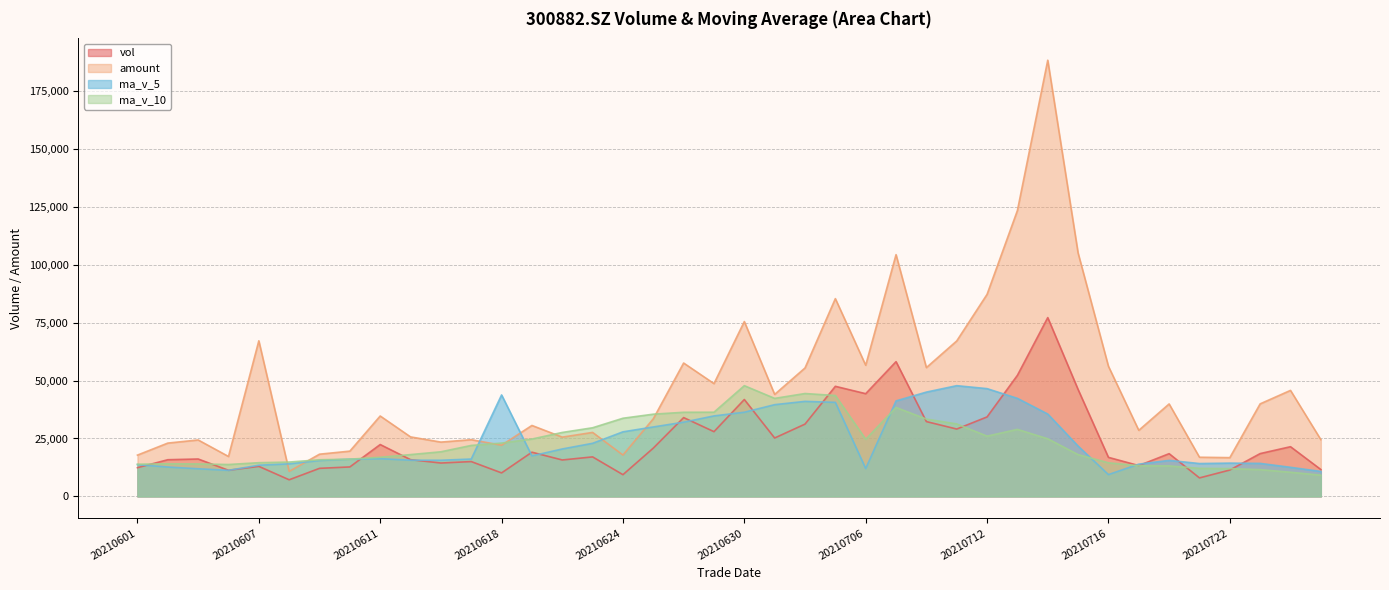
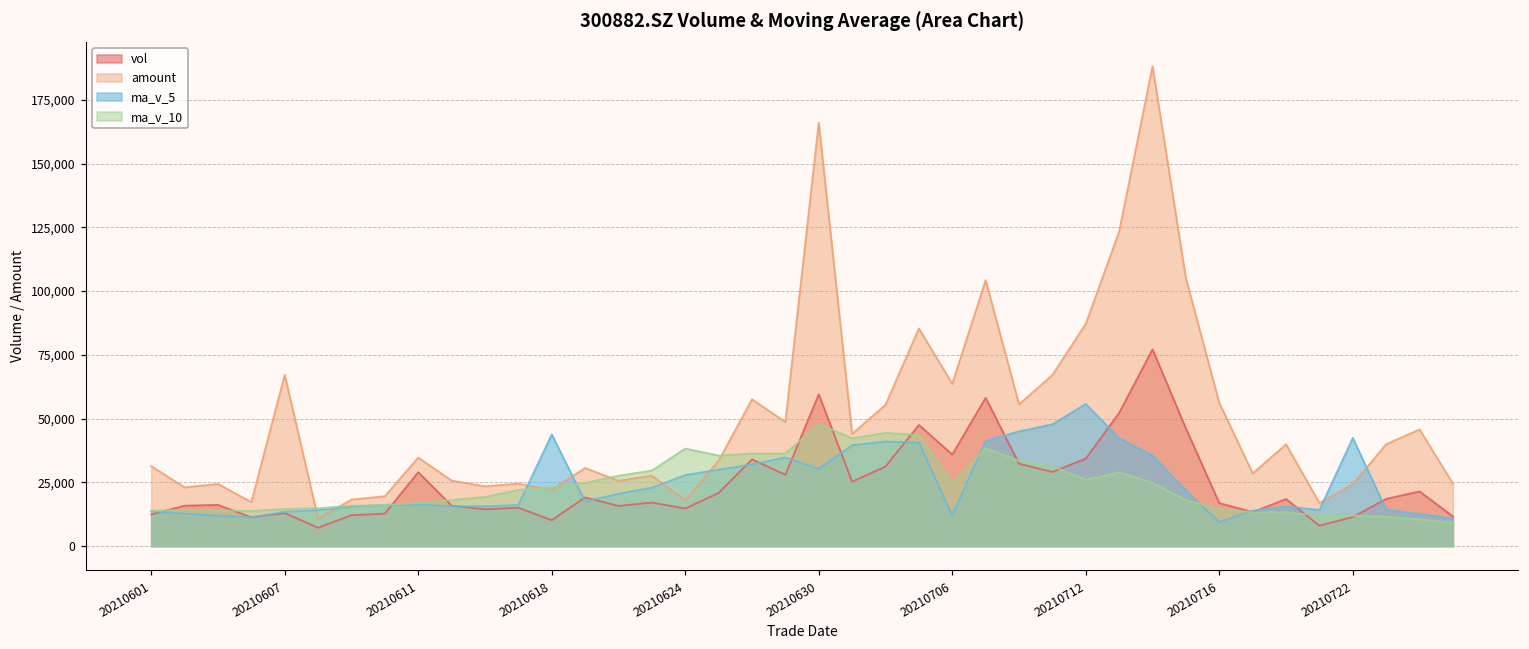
  {
    "vol": {
      "20210601": "12,000",
-     "20210611": "22,000",
+     "20210611": "29,000",
      "20210618": "10,000",
-     "20210624": "9,000",
-     "20210630": "42,000",
-     "20210706": "44,000",
+     "20210624": "15,000",
+     "20210630": "60,000",
+     "20210706": "36,000",
      "20210712": "34,000",
      "20210716": "17,000"
    },
    "amount": {
-     "20210601": "18,000",
+     "20210601": "31,000",
      "20210607": "67,000",
      "20210611": "35,000",
      "20210624": "18,000",
-     "20210630": "75,000",
-     "20210706": "57,000",
+     "20210630": "166,000",
+     "20210706": "64,000",
      "20210712": "87,000",
      "20210716": "56,000",
-     "20210722": "17,000"
+     "20210722": "24,000"
    },
    "ma_v_5": {
      "20210618": "44,000",
      "20210624": "28,000",
-     "20210630": "36,000",
+     "20210630": "30,000",
      "20210706": "12,000",
-     "20210712": "47,000",
+     "20210712": "56,000",
      "20210716": "9,000",
-     "20210722": "14,000"
+     "20210722": "42,000"
    },
    "ma_v_10": {
-     "20210624": "34,000",
+     "20210624": "38,000",
      "20210630": "48,000",
      "20210706": "25,000",
      "20210712": "26,000",
      "20210716": "15,000"
    }
  }
